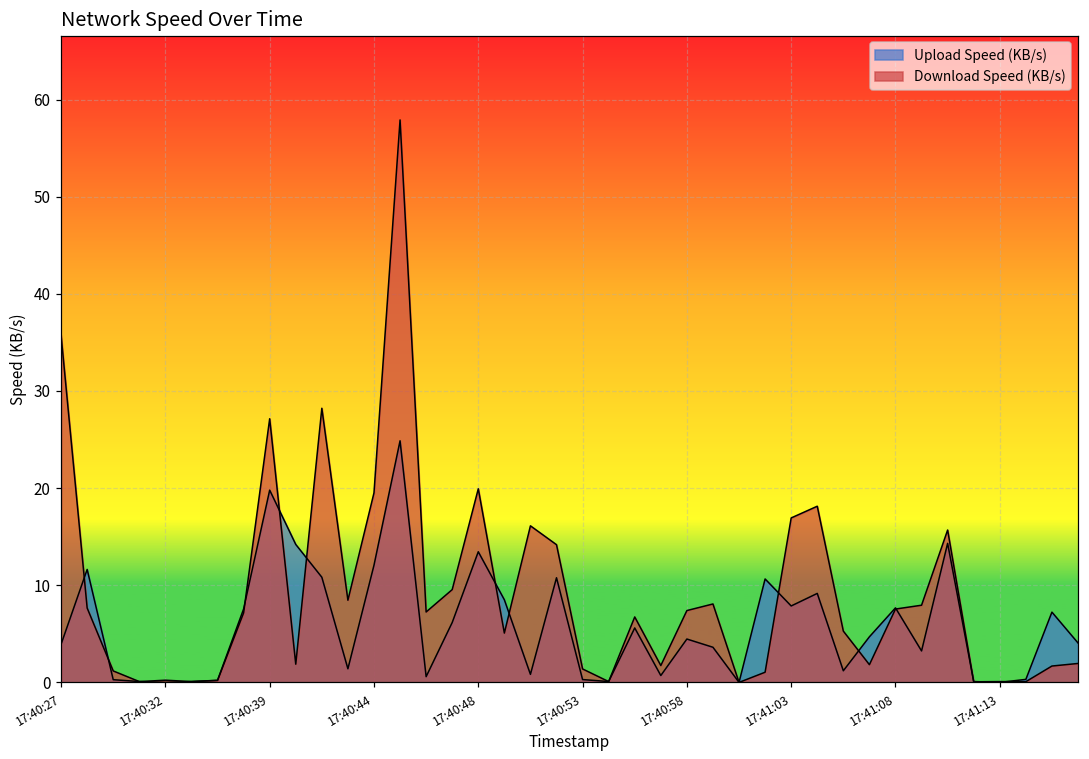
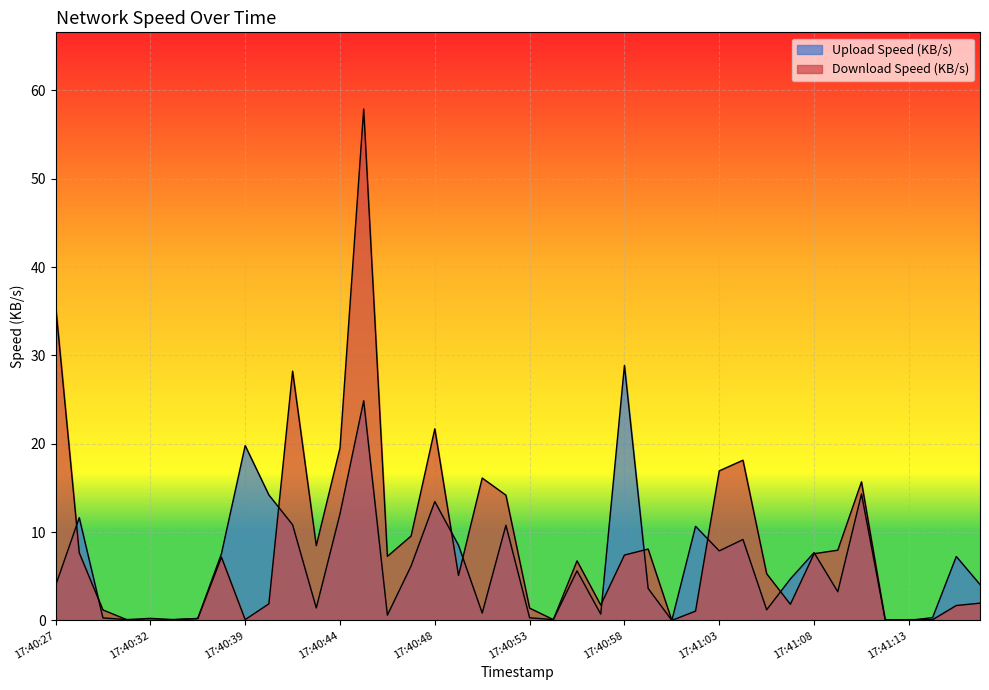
  {
    "Upload Speed (KB/s)": {
      "17:40:27": 4,
      "17:40:39": 20,
      "17:40:44": 12,
      "17:40:48": 13,
      "17:40:53": 0,
-     "17:40:58": 4,
+     "17:40:58": 29,
      "17:41:03": 8
    },
    "Download Speed (KB/s)": {
      "17:40:27": 36,
-     "17:40:39": 27,
+     "17:40:39": 0,
      "17:40:44": 20,
-     "17:40:48": 20,
+     "17:40:48": 22,
      "17:40:53": 1,
      "17:40:58": 7,
      "17:41:03": 17
    }
  }
